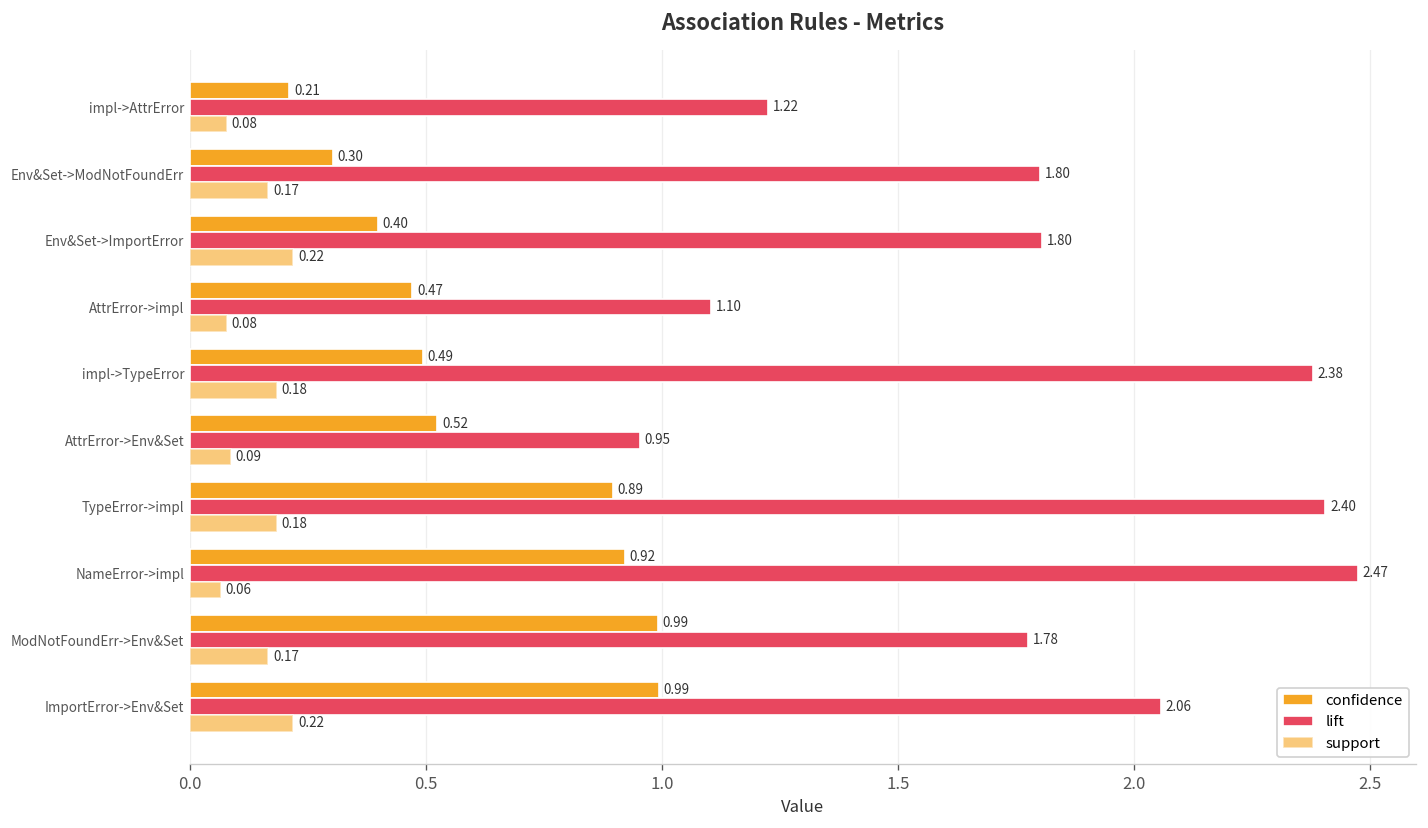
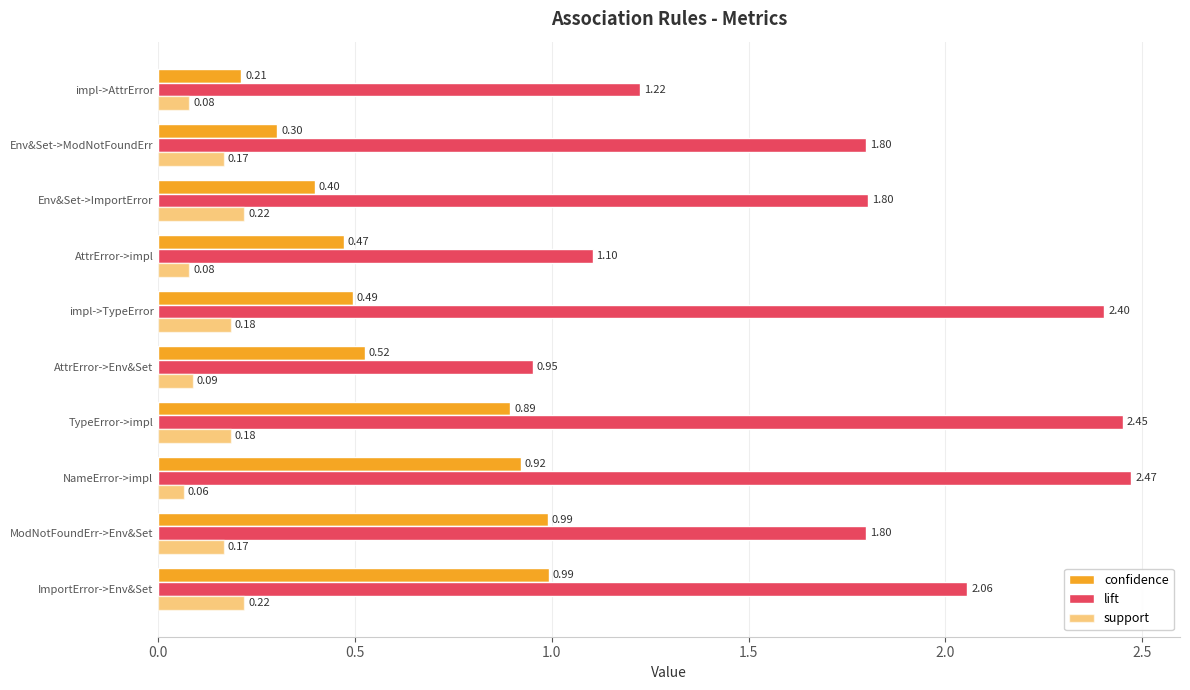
  {
    "lift": {
      "impl->AttrError": 1.22,
      "Env&Set->ModNotFoundErr": 1.80,
      "Env&Set->ImportError": 1.80,
      "AttrError->impl": 1.10,
-     "impl->TypeError": 2.38,
+     "impl->TypeError": 2.40,
      "AttrError->Env&Set": 0.95,
-     "TypeError->impl": 2.40,
+     "TypeError->impl": 2.45,
      "NameError->impl": 2.47,
-     "ModNotFoundErr->Env&Set": 1.78,
+     "ModNotFoundErr->Env&Set": 1.80,
      "ImportError->Env&Set": 2.06
    }
  }
